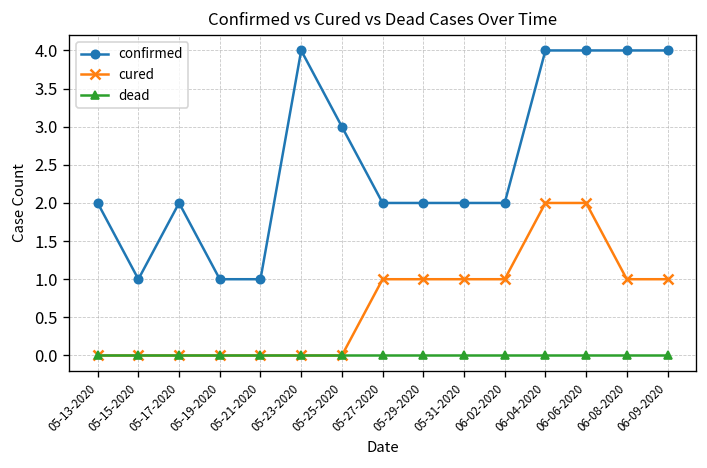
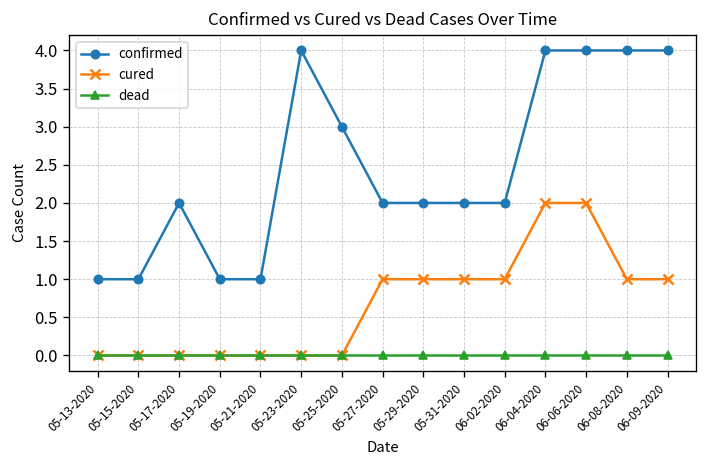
  {
    "confirmed": {
-     "05-13-2020": 2,
+     "05-13-2020": 1,
      "05-15-2020": 1,
      "05-17-2020": 2,
      "05-19-2020": 1,
      "05-21-2020": 1,
      "05-23-2020": 4,
      "05-25-2020": 3,
      "05-27-2020": 2,
      "05-29-2020": 2,
      "05-31-2020": 2,
      "06-02-2020": 2,
      "06-04-2020": 4,
      "06-06-2020": 4,
      "06-08-2020": 4,
      "06-09-2020": 4
    },
    "cured": {
      "05-27-2020": 1,
      "05-29-2020": 1,
      "05-31-2020": 1,
      "06-02-2020": 1,
      "06-04-2020": 2,
      "06-06-2020": 2,
      "06-08-2020": 1,
      "06-09-2020": 1
    },
    "dead": {
      "05-27-2020": 0,
      "05-29-2020": 0,
      "05-31-2020": 0,
      "06-02-2020": 0,
      "06-04-2020": 0,
      "06-06-2020": 0,
      "06-08-2020": 0,
      "06-09-2020": 0
    }
  }
